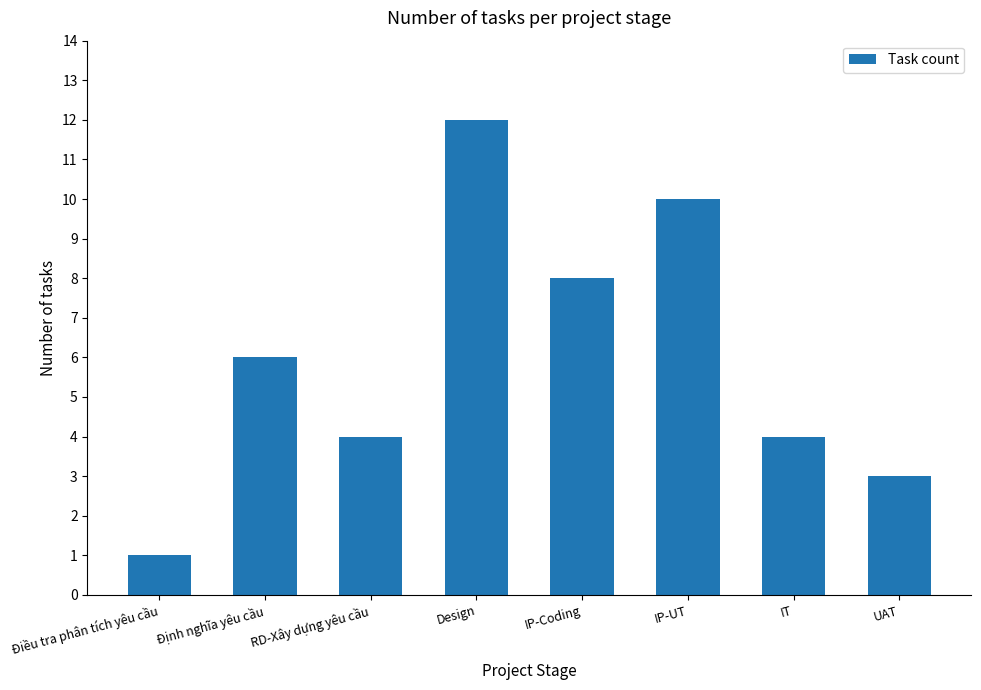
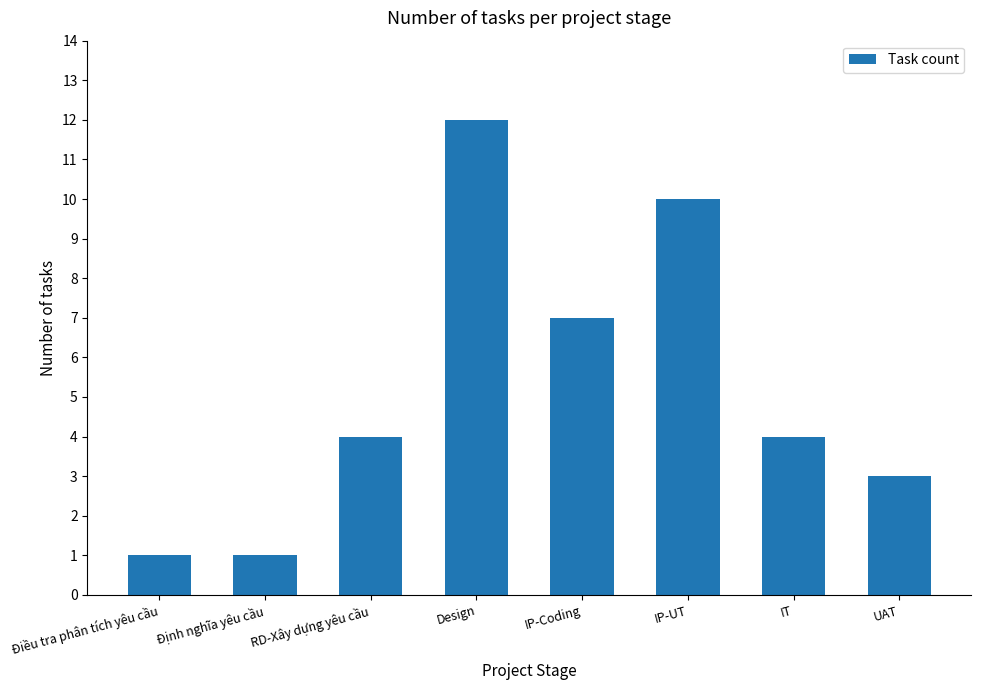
  {
    "Điều tra phân tích yêu cầu": 1,
-   "Định nghĩa yêu cầu": 6,
+   "Định nghĩa yêu cầu": 1,
    "RD-Xây dựng yêu cầu": 4,
    "Design": 12,
-   "IP-Coding": 8,
+   "IP-Coding": 7,
    "IP-UT": 10,
    "IT": 4,
    "UAT": 3
  }
